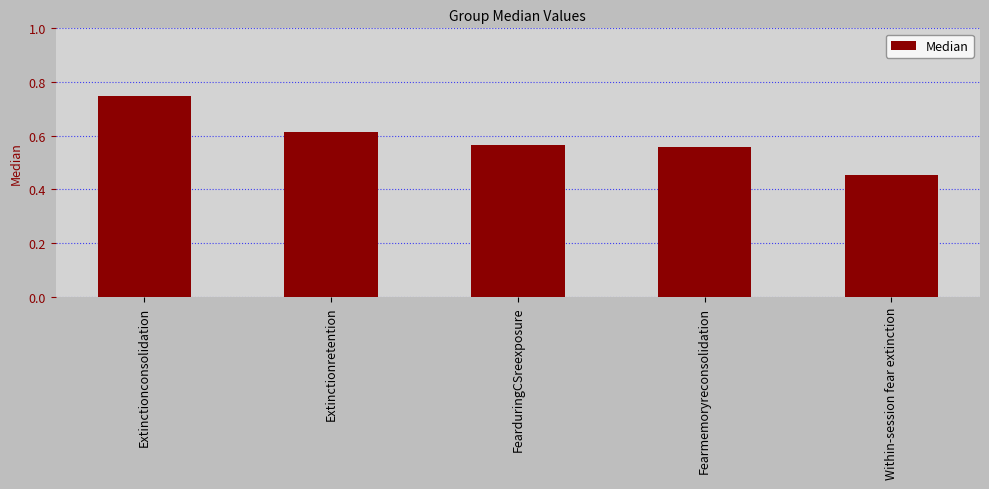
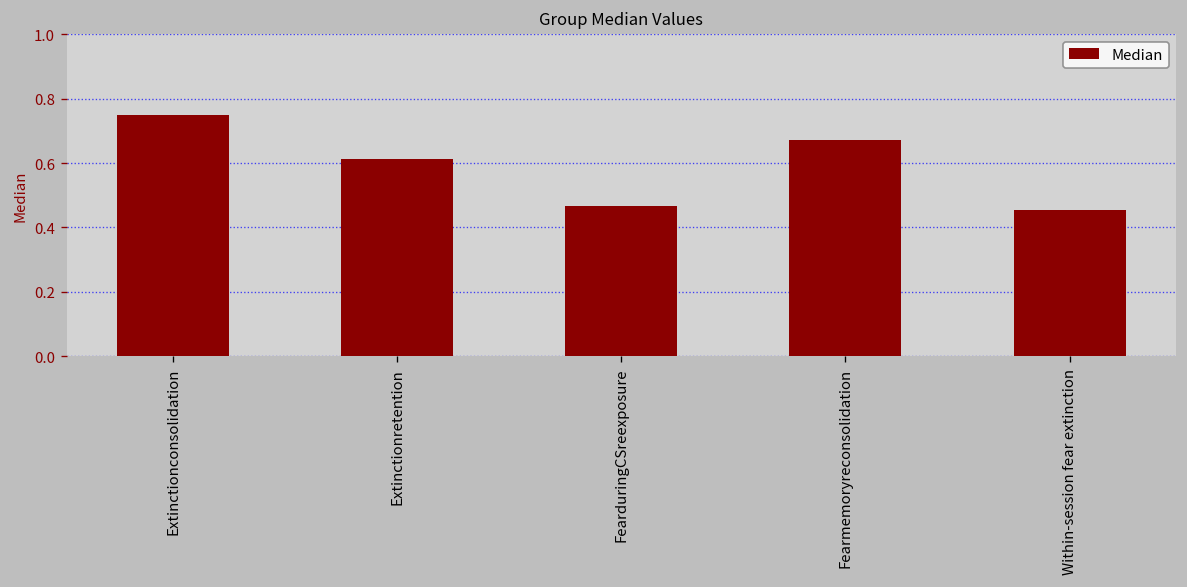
  {
    "Extinctionconsolidation": 0.75,
    "Extinctionretention": 0.61,
-   "FearduringCSreexposure": 0.57,
-   "Fearmemoryreconsolidation": 0.56,
+   "FearduringCSreexposure": 0.47,
+   "Fearmemoryreconsolidation": 0.67,
    "Within-session fear extinction": 0.45
  }
